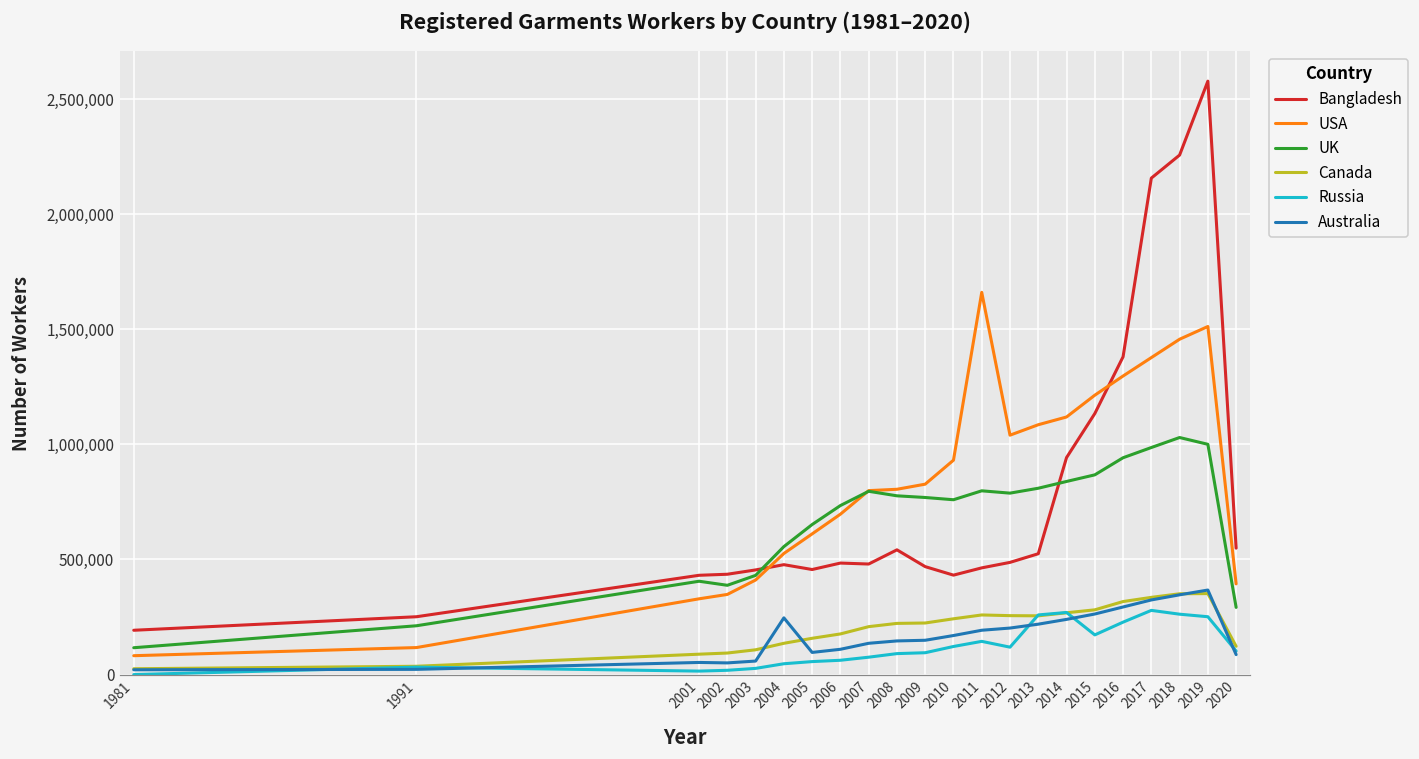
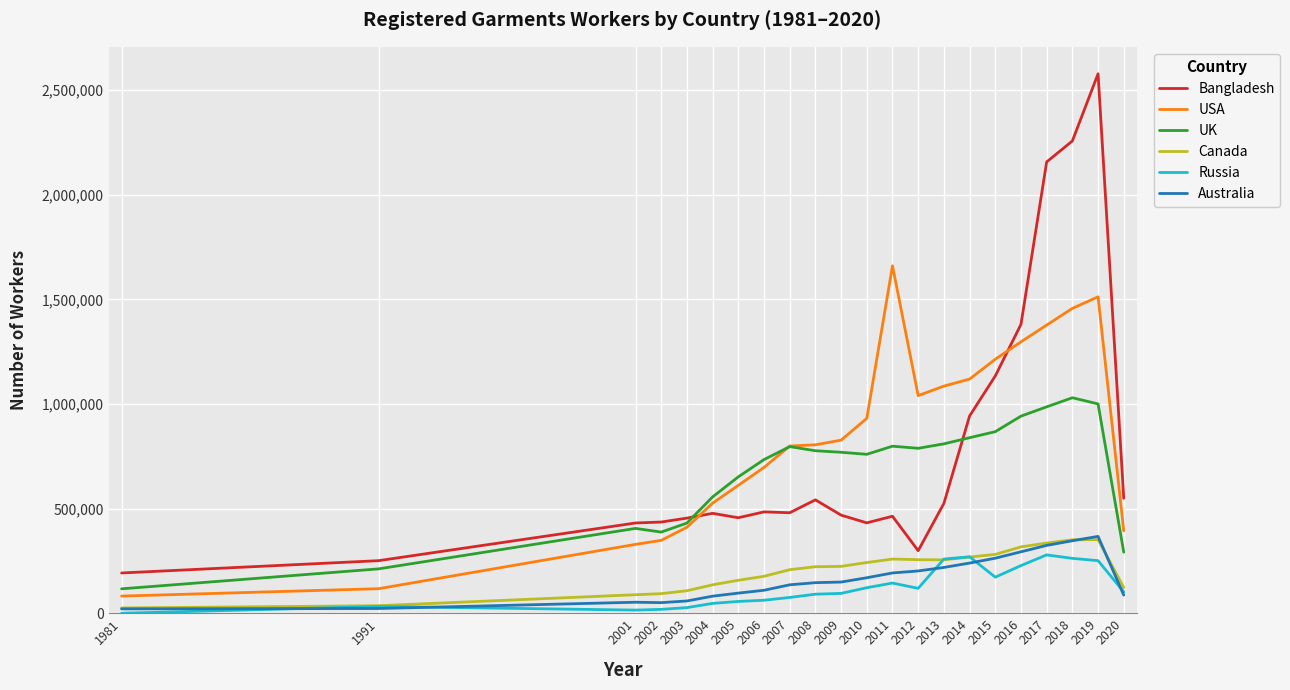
  {
    "Bangladesh": {
      "1981": "190,000",
      "1991": "250,000",
      "2001": "430,000",
      "2002": "440,000",
      "2003": "450,000",
      "2004": "480,000",
      "2005": "460,000",
      "2006": "480,000",
      "2007": "480,000",
      "2008": "540,000",
      "2009": "470,000",
      "2010": "430,000",
      "2011": "460,000",
-     "2012": "490,000",
+     "2012": "300,000",
      "2013": "520,000",
      "2014": "940,000",
      "2015": "1,130,000",
      "2016": "1,380,000",
      "2017": "2,160,000",
      "2018": "2,260,000",
      "2019": "2,580,000",
      "2020": "550,000"
    },
    "USA": {
      "1981": "80,000",
      "1991": "120,000",
      "2001": "330,000",
      "2002": "350,000",
      "2003": "410,000",
      "2004": "530,000",
      "2005": "610,000",
      "2006": "700,000",
      "2008": "800,000",
      "2009": "830,000",
      "2010": "930,000",
      "2011": "1,660,000",
      "2012": "1,040,000",
      "2013": "1,090,000",
      "2014": "1,120,000",
      "2015": "1,210,000",
      "2016": "1,300,000",
      "2017": "1,380,000",
      "2018": "1,460,000",
      "2019": "1,510,000",
      "2020": "390,000"
    },
    "UK": {
      "1981": "120,000",
      "1991": "210,000",
      "2001": "410,000",
      "2002": "390,000",
      "2003": "430,000",
      "2004": "560,000",
      "2005": "650,000",
      "2006": "730,000",
      "2008": "780,000",
      "2009": "770,000",
      "2010": "760,000",
      "2011": "800,000",
      "2012": "790,000",
      "2013": "810,000",
      "2014": "840,000",
      "2015": "870,000",
      "2016": "940,000",
      "2017": "990,000",
      "2018": "1,030,000",
      "2019": "1,000,000",
      "2020": "290,000"
    },
    "Canada": {
      "2001": "90,000",
      "2002": "90,000",
      "2003": "110,000",
      "2004": "140,000",
      "2005": "160,000",
      "2006": "180,000",
      "2007": "210,000",
      "2008": "220,000",
      "2009": "220,000",
      "2010": "240,000",
      "2011": "260,000",
      "2012": "260,000",
      "2015": "280,000",
      "2016": "320,000",
      "2019": "350,000",
      "2020": "120,000"
    },
    "Russia": {
      "1981": "0",
      "2001": "20,000",
      "2002": "20,000",
      "2003": "30,000",
      "2004": "50,000",
      "2005": "60,000",
      "2006": "60,000",
      "2007": "80,000",
      "2008": "90,000",
      "2009": "90,000",
      "2010": "120,000",
      "2011": "140,000",
      "2012": "120,000",
      "2015": "170,000",
      "2016": "230,000",
      "2017": "280,000",
      "2018": "260,000",
      "2019": "250,000",
      "2020": "100,000"
    },
    "Australia": {
      "2001": "50,000",
      "2002": "50,000",
      "2003": "60,000",
-     "2004": "250,000",
+     "2004": "80,000",
      "2005": "100,000",
      "2006": "110,000",
      "2007": "140,000",
      "2008": "150,000",
      "2009": "150,000",
      "2010": "170,000",
      "2011": "190,000",
      "2012": "200,000",
      "2013": "220,000",
      "2014": "240,000",
      "2015": "260,000",
      "2016": "290,000",
      "2019": "370,000",
      "2020": "90,000"
    }
  }
